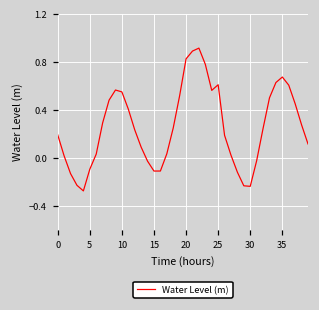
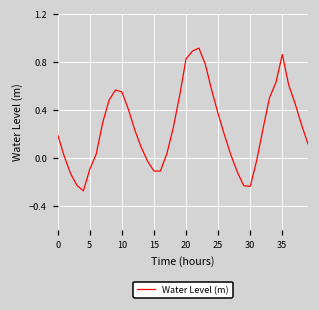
  {
    "0": 0.19,
    "5": -0.09,
    "10": 0.55,
    "15": -0.11,
    "20": 0.83,
-   "25": 0.61,
+   "25": 0.37,
    "30": -0.24,
-   "35": 0.68
+   "35": 0.87
  }
